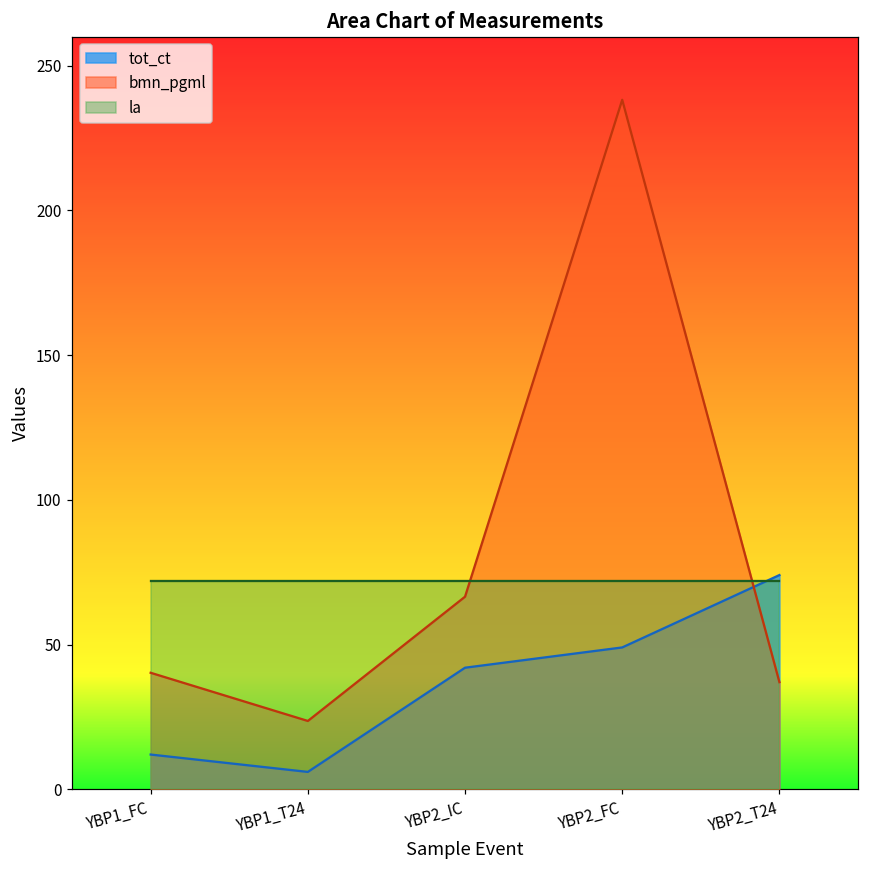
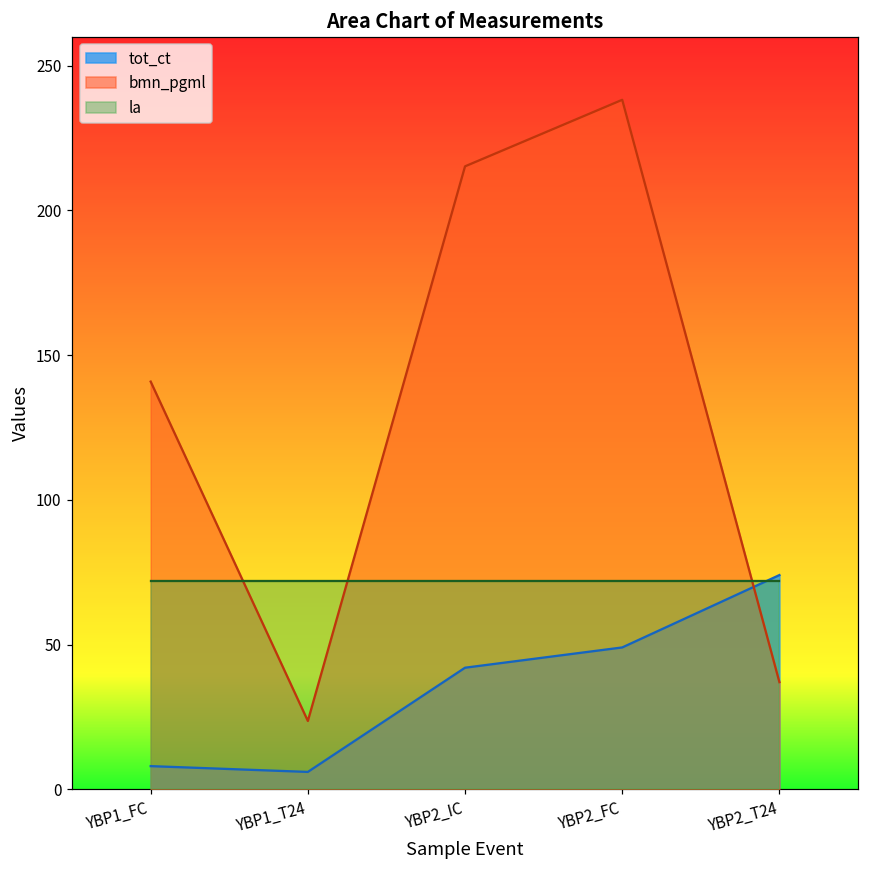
  {
    "tot_ct": {
-     "YBP1_FC": 12,
+     "YBP1_FC": 8,
      "YBP1_T24": 6,
      "YBP2_IC": 42,
      "YBP2_FC": 49,
      "YBP2_T24": 74
    },
    "bmn_pgml": {
-     "YBP1_FC": 40,
+     "YBP1_FC": 141,
      "YBP1_T24": 24,
-     "YBP2_IC": 67,
+     "YBP2_IC": 215,
      "YBP2_FC": 238,
      "YBP2_T24": 37
    },
    "la": {
      "YBP1_FC": 72,
      "YBP1_T24": 72,
      "YBP2_IC": 72,
      "YBP2_FC": 72,
      "YBP2_T24": 72
    }
  }
